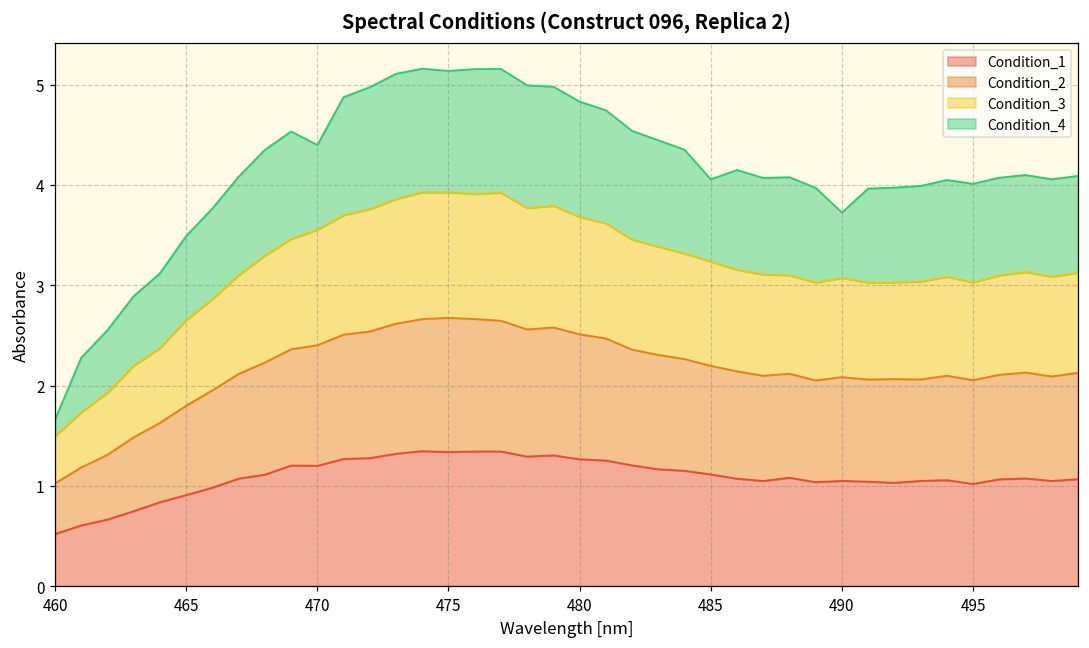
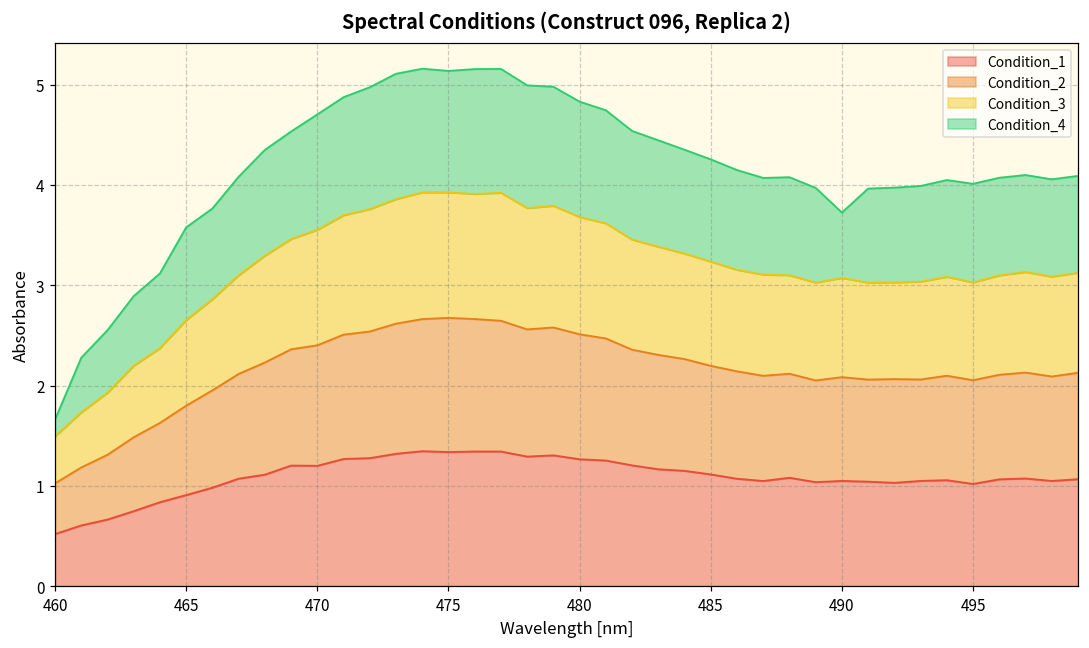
  {
    "Condition_4": {
      "460": 0.2,
-     "465": 0.8,
-     "470": 0.8,
+     "465": 0.9,
+     "470": 1.2,
      "475": 1.2,
      "480": 1.2,
-     "485": 0.8,
+     "485": 1.0,
      "490": 0.7,
      "495": 1.0
    }
  }
